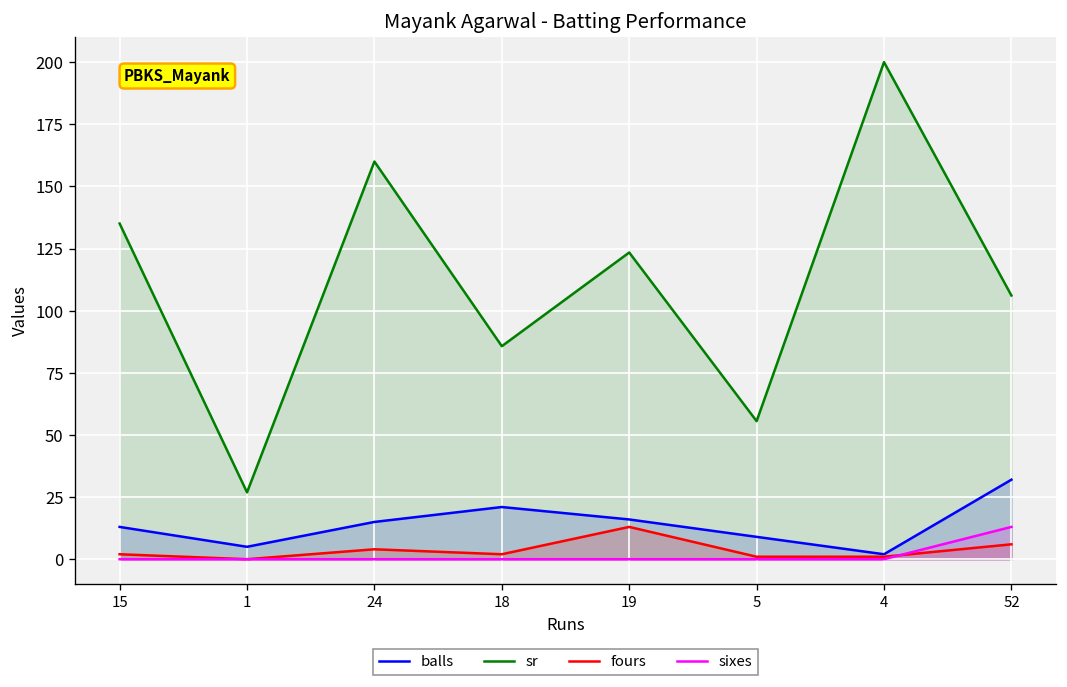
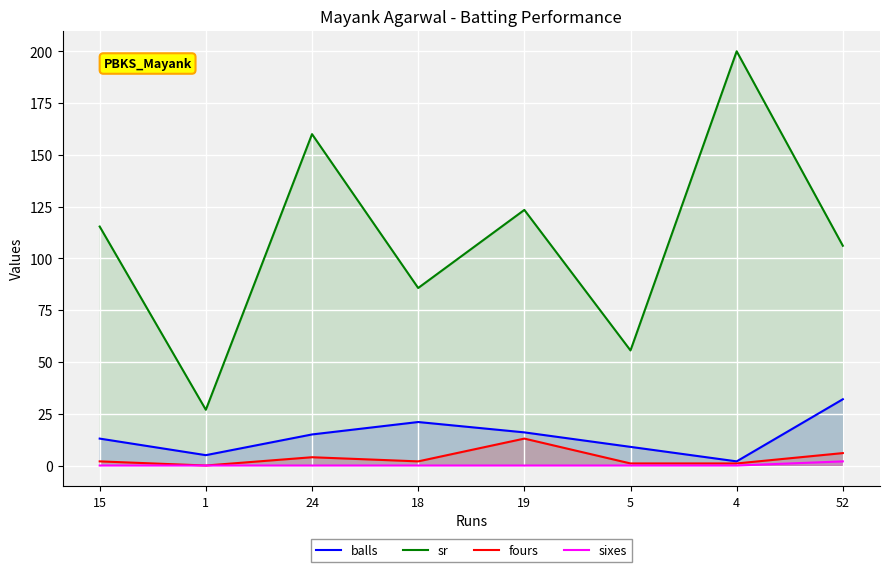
  {
    "balls": {
      "15": 13,
      "1": 5,
      "24": 15,
      "18": 21,
      "19": 16,
      "5": 9,
      "52": 32
    },
    "sr": {
-     "15": 135,
+     "15": 115,
      "1": 27,
      "24": 160,
      "18": 86,
      "19": 123,
      "5": 56,
      "4": 200,
      "52": 106
    },
    "fours": {
      "15": 2,
      "24": 4,
      "18": 2,
      "19": 13,
      "52": 6
    },
    "sixes": {
      "15": 0,
      "24": 0,
      "18": 0,
      "19": 0,
-     "52": 13
+     "52": 2
    }
  }
